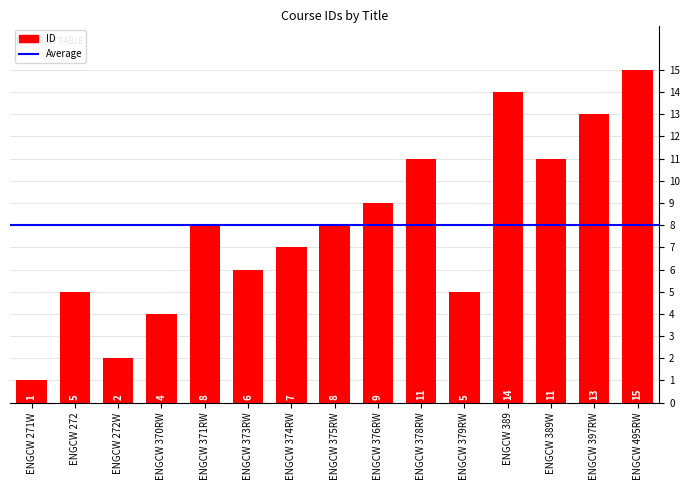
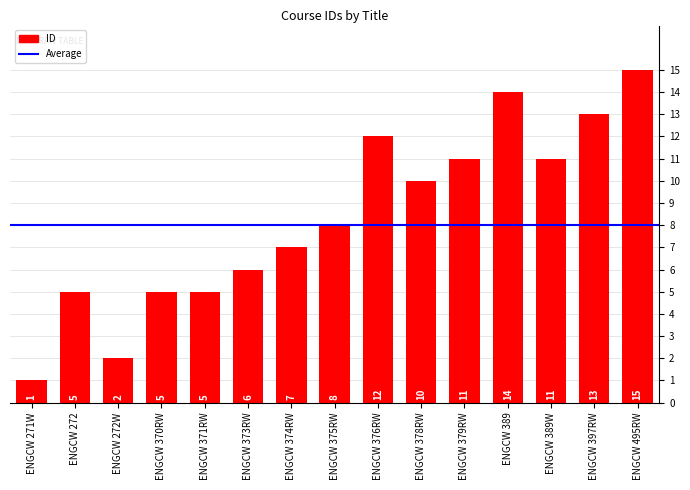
  {
    "ENGCW 271W": 1,
    "ENGCW 272": 5,
    "ENGCW 272W": 2,
-   "ENGCW 370RW": 4,
-   "ENGCW 371RW": 8,
+   "ENGCW 370RW": 5,
+   "ENGCW 371RW": 5,
    "ENGCW 373RW": 6,
    "ENGCW 374RW": 7,
    "ENGCW 375RW": 8,
-   "ENGCW 376RW": 9,
-   "ENGCW 378RW": 11,
-   "ENGCW 379RW": 5,
+   "ENGCW 376RW": 12,
+   "ENGCW 378RW": 10,
+   "ENGCW 379RW": 11,
    "ENGCW 389": 14,
    "ENGCW 389W": 11,
    "ENGCW 397RW": 13,
    "ENGCW 495RW": 15
  }
